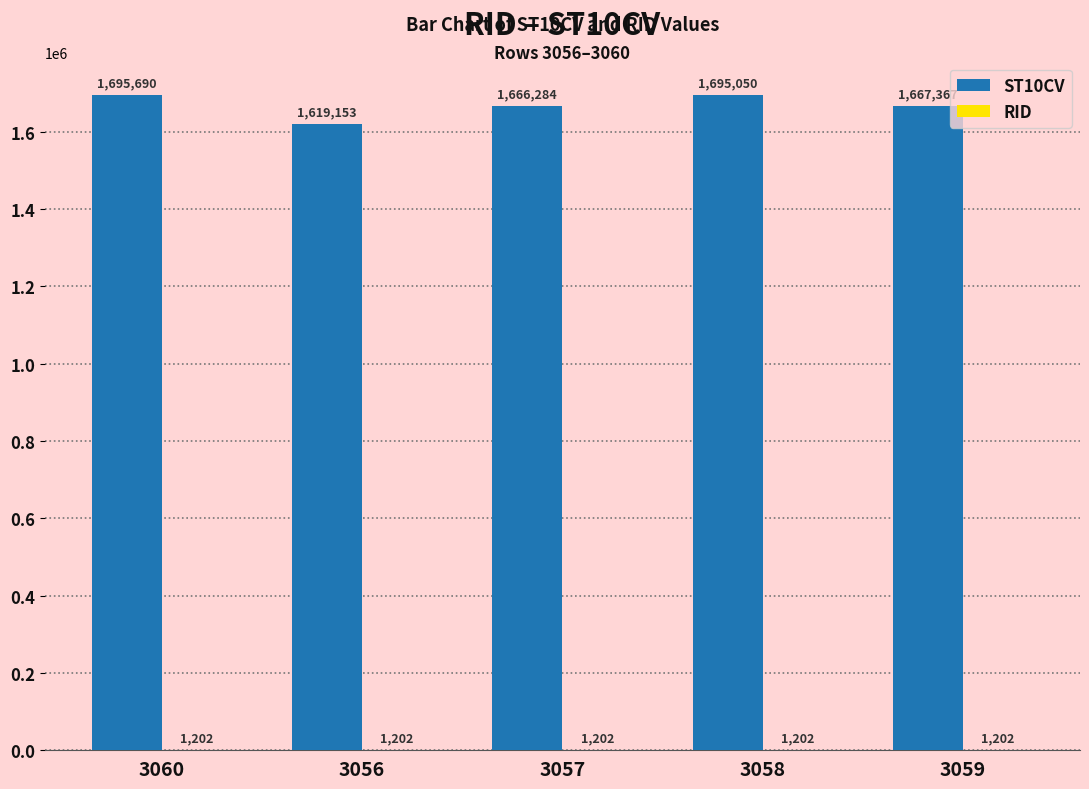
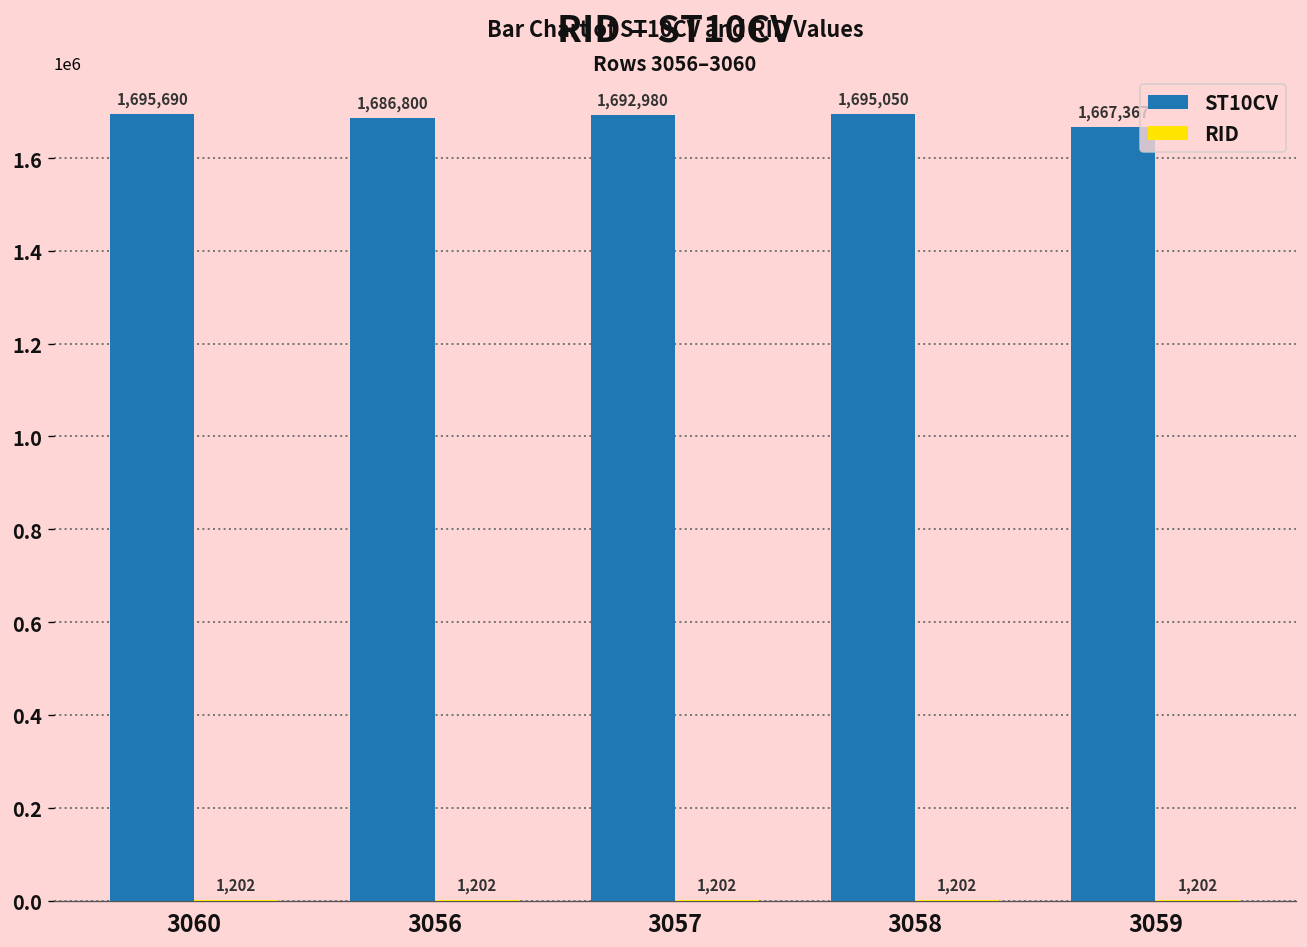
  {
    "ST10CV": {
      "3060": "1,695,690",
-     "3056": "1,619,153",
-     "3057": "1,666,284",
+     "3056": "1,686,800",
+     "3057": "1,692,980",
      "3058": "1,695,050"
    },
    "RID": {
      "3060": "1,202",
      "3056": "1,202",
      "3057": "1,202",
      "3058": "1,202",
      "3059": "1,202"
    }
  }
